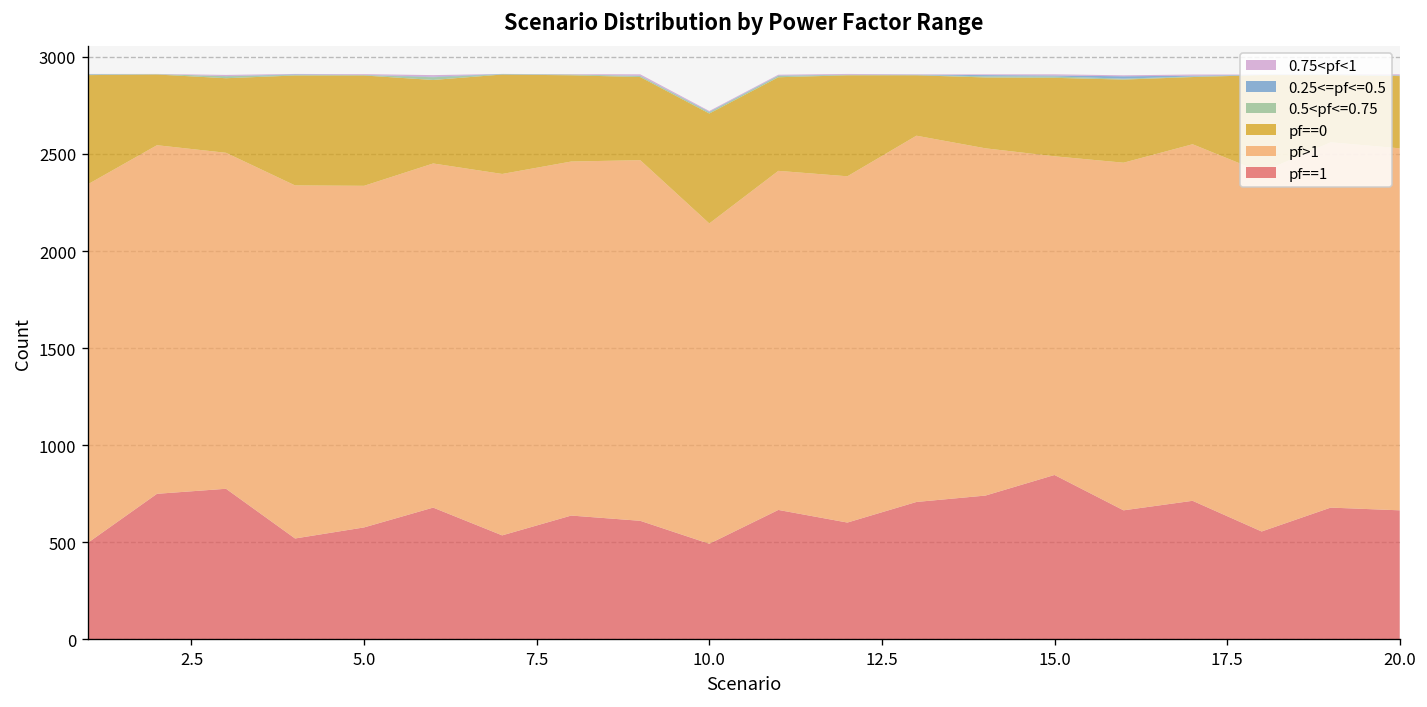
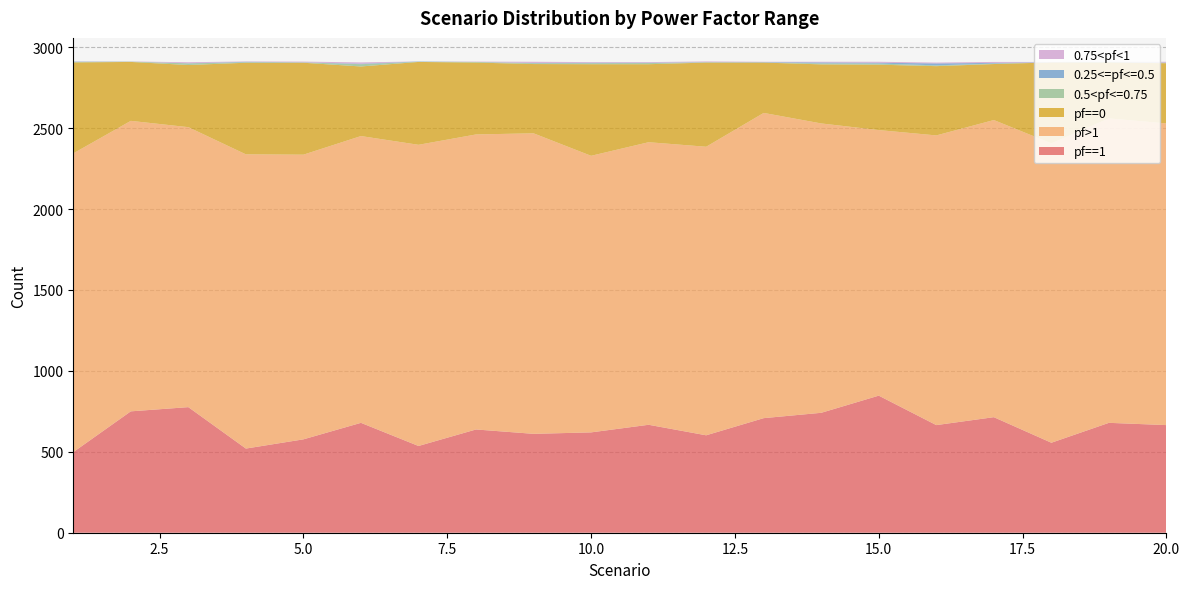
  {
    "pf==1": {
      "5.0": 580,
-     "10.0": 490,
+     "10.0": 620,
      "15.0": 850,
      "20.0": 670
    },
    "pf>1": {
      "5.0": 1760,
-     "10.0": 1650,
+     "10.0": 1710,
      "15.0": 1640,
      "20.0": 1860
    }
  }
